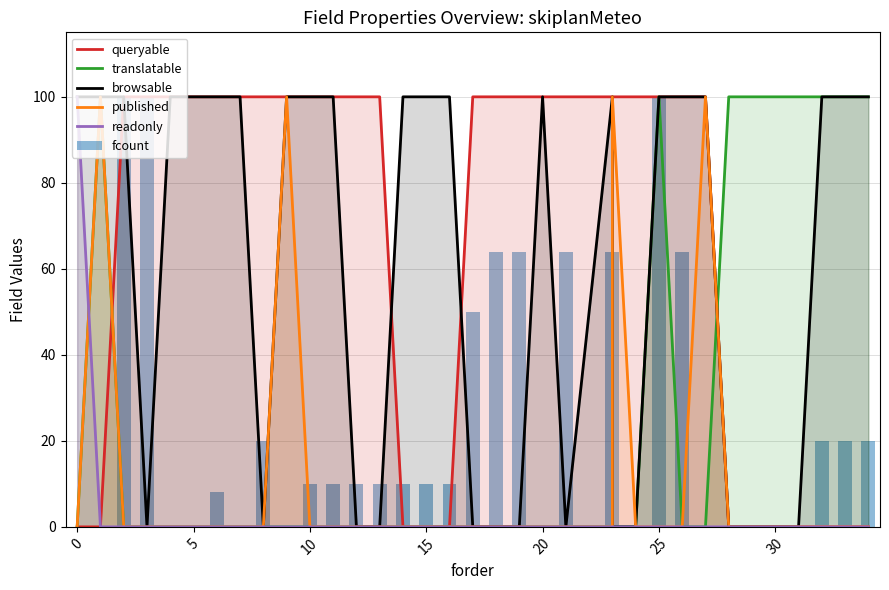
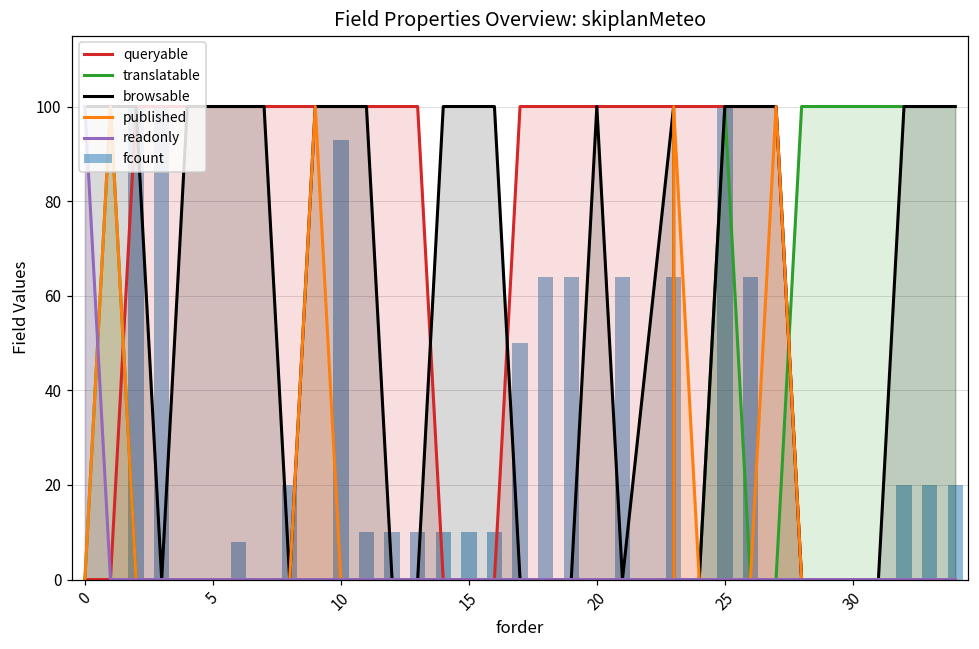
  {
    "fcount": {
      "0": 0,
      "5": 0,
-     "10": 10,
+     "10": 93,
      "15": 10,
      "20": 0,
      "25": 100,
      "30": 0
    }
  }
